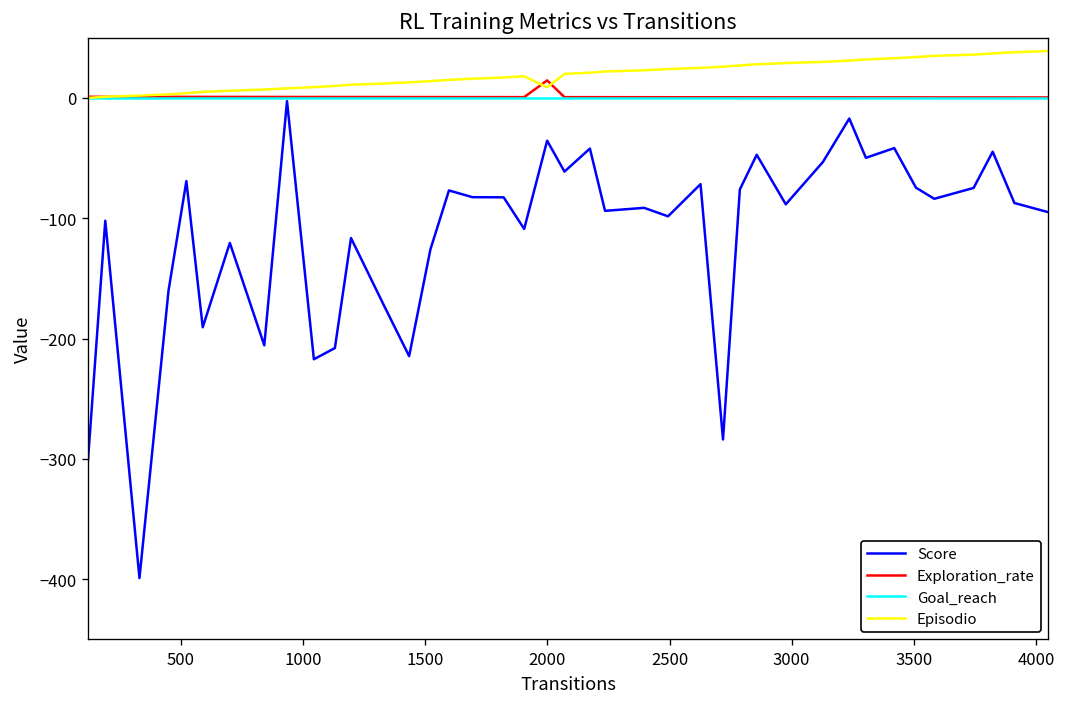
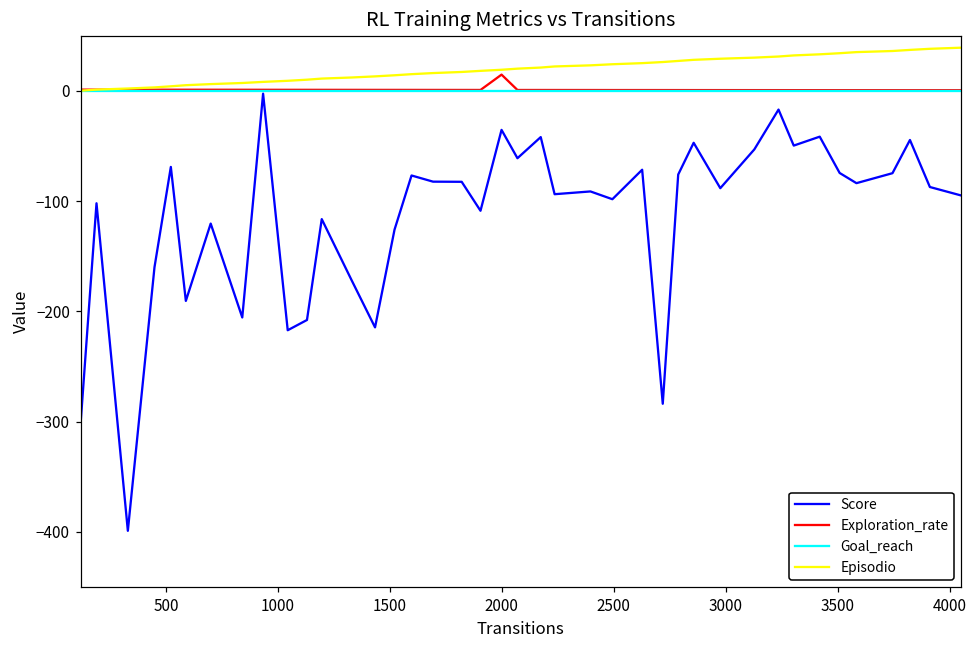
  {
    "Score": {
      "2000": -36
    },
    "Exploration_rate": {
      "2000": 15
    },
    "Goal_reach": {
      "2000": 0
    },
    "Episodio": {
-     "2000": 9
+     "2000": 19
    }
  }
